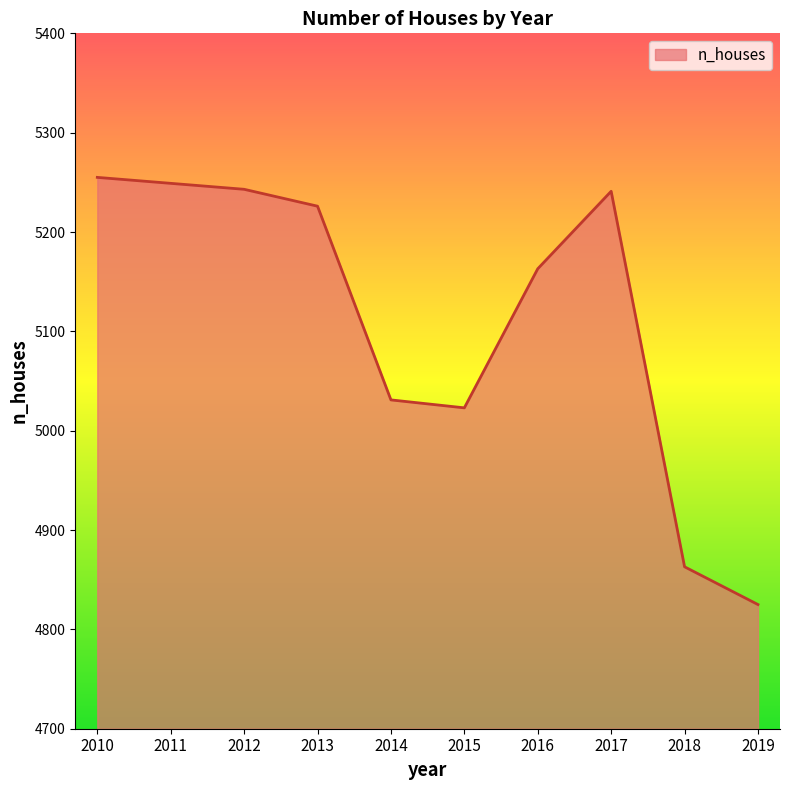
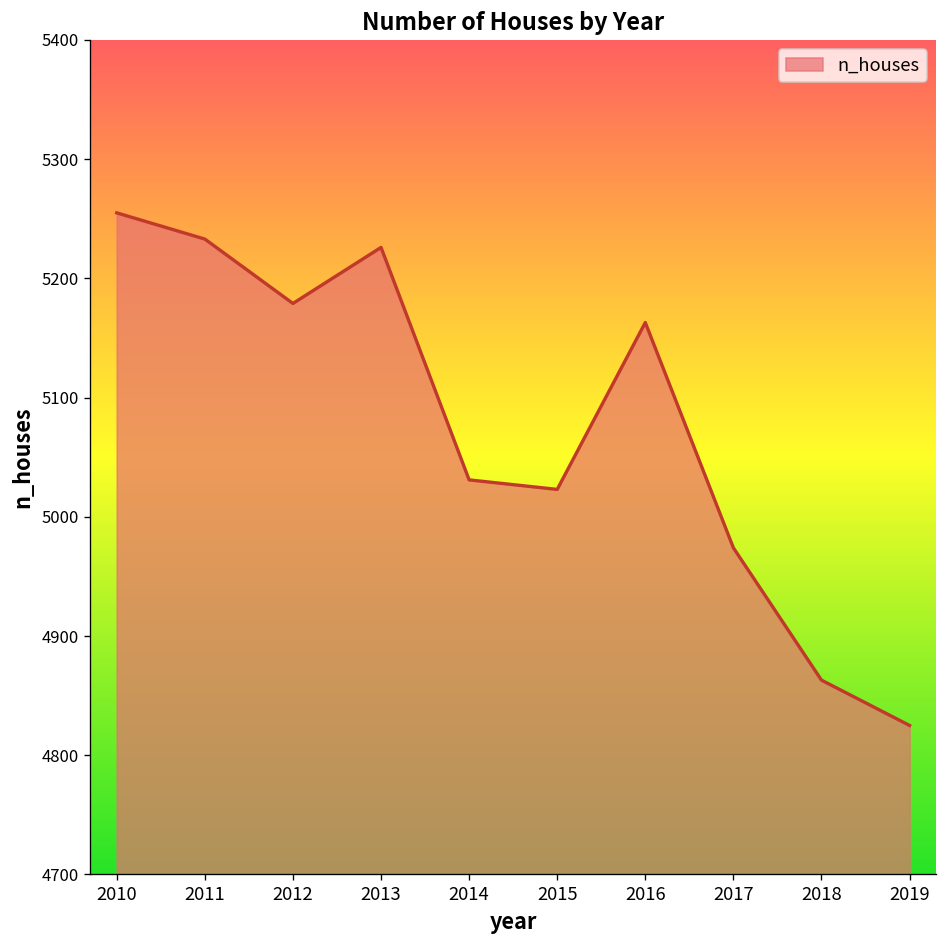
  {
    "2010": 5260,
-   "2011": 5250,
-   "2012": 5240,
+   "2011": 5230,
+   "2012": 5180,
    "2013": 5230,
    "2014": 5030,
    "2015": 5020,
    "2016": 5160,
-   "2017": 5240,
+   "2017": 4970,
    "2018": 4860,
    "2019": 4830
  }
